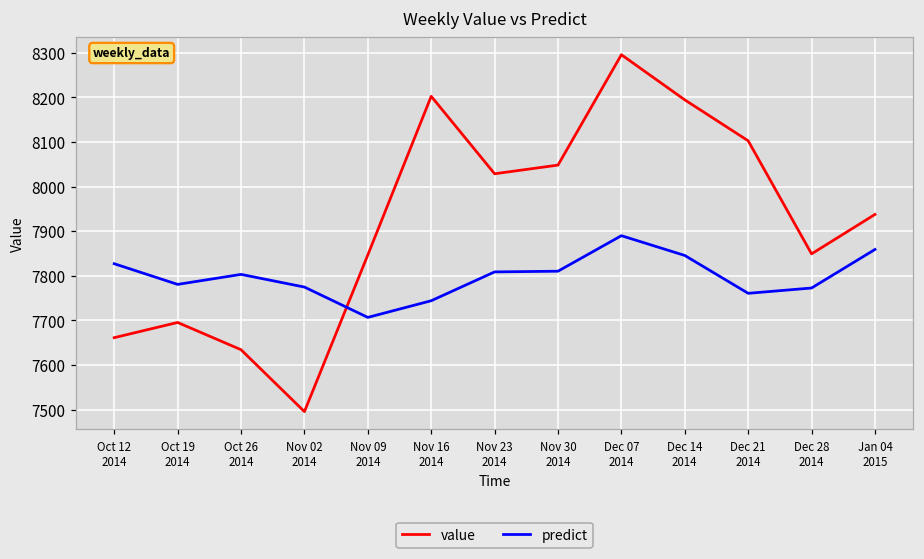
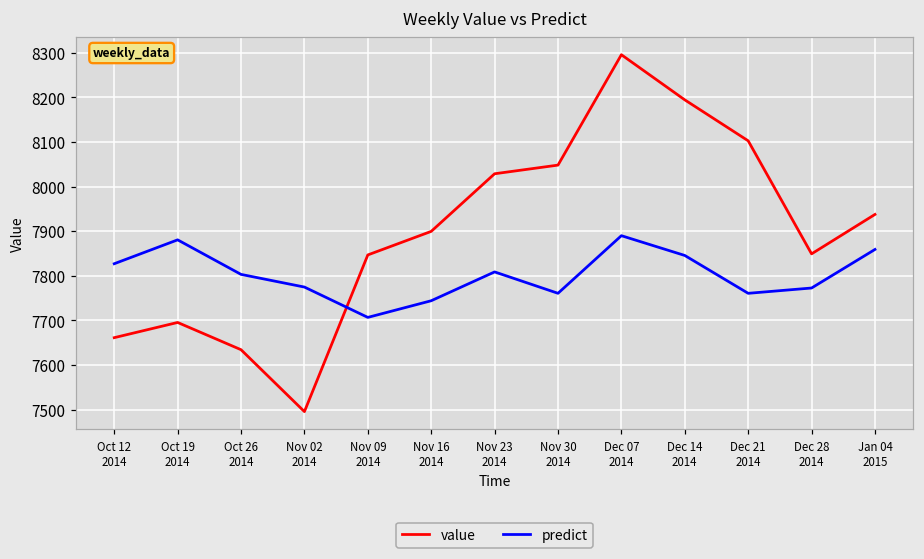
  {
    "value": {
      "Oct 12 2014": 7660,
      "Oct 19 2014": 7700,
      "Oct 26 2014": 7630,
      "Nov 02 2014": 7500,
      "Nov 09 2014": 7850,
-     "Nov 16 2014": 8200,
+     "Nov 16 2014": 7900,
      "Nov 23 2014": 8030,
      "Nov 30 2014": 8050,
      "Dec 07 2014": 8300,
      "Dec 14 2014": 8190,
      "Dec 21 2014": 8100,
      "Dec 28 2014": 7850,
      "Jan 04 2015": 7940
    },
    "predict": {
      "Oct 12 2014": 7830,
-     "Oct 19 2014": 7780,
+     "Oct 19 2014": 7880,
      "Oct 26 2014": 7800,
      "Nov 02 2014": 7770,
      "Nov 09 2014": 7710,
      "Nov 16 2014": 7740,
      "Nov 23 2014": 7810,
-     "Nov 30 2014": 7810,
+     "Nov 30 2014": 7760,
      "Dec 07 2014": 7890,
      "Dec 14 2014": 7850,
      "Dec 21 2014": 7760,
      "Dec 28 2014": 7770,
      "Jan 04 2015": 7860
    }
  }
